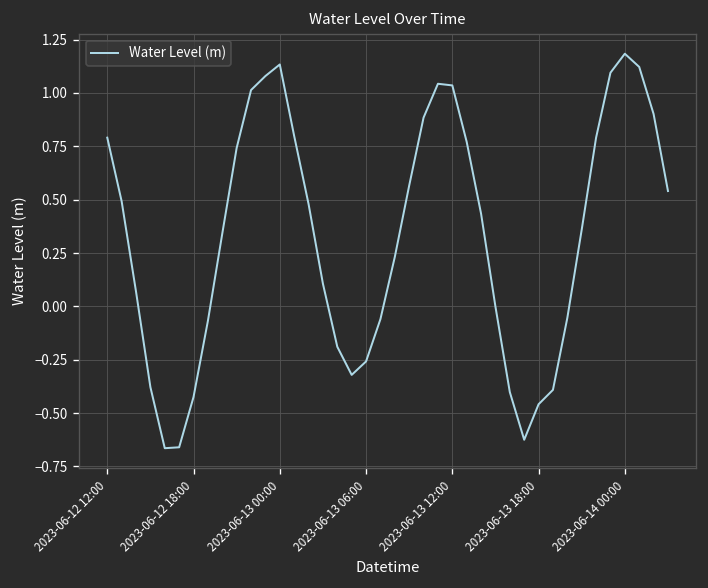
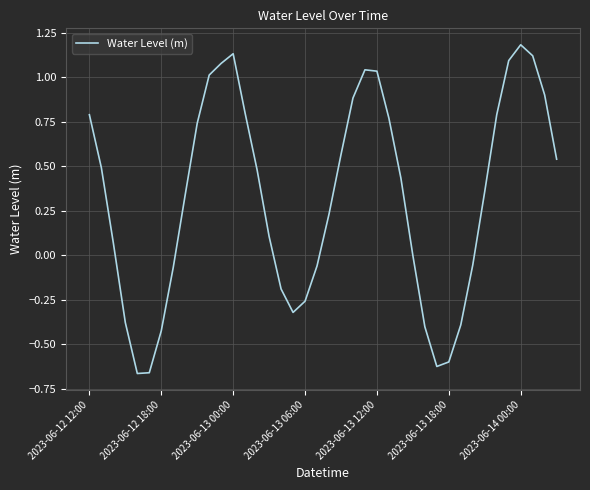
  {
    "2023-06-12 12:00": 0.79,
    "2023-06-12 18:00": -0.42,
    "2023-06-13 00:00": 1.13,
    "2023-06-13 06:00": -0.26,
    "2023-06-13 12:00": 1.04,
-   "2023-06-13 18:00": -0.46,
+   "2023-06-13 18:00": -0.60,
    "2023-06-14 00:00": 1.18
  }
